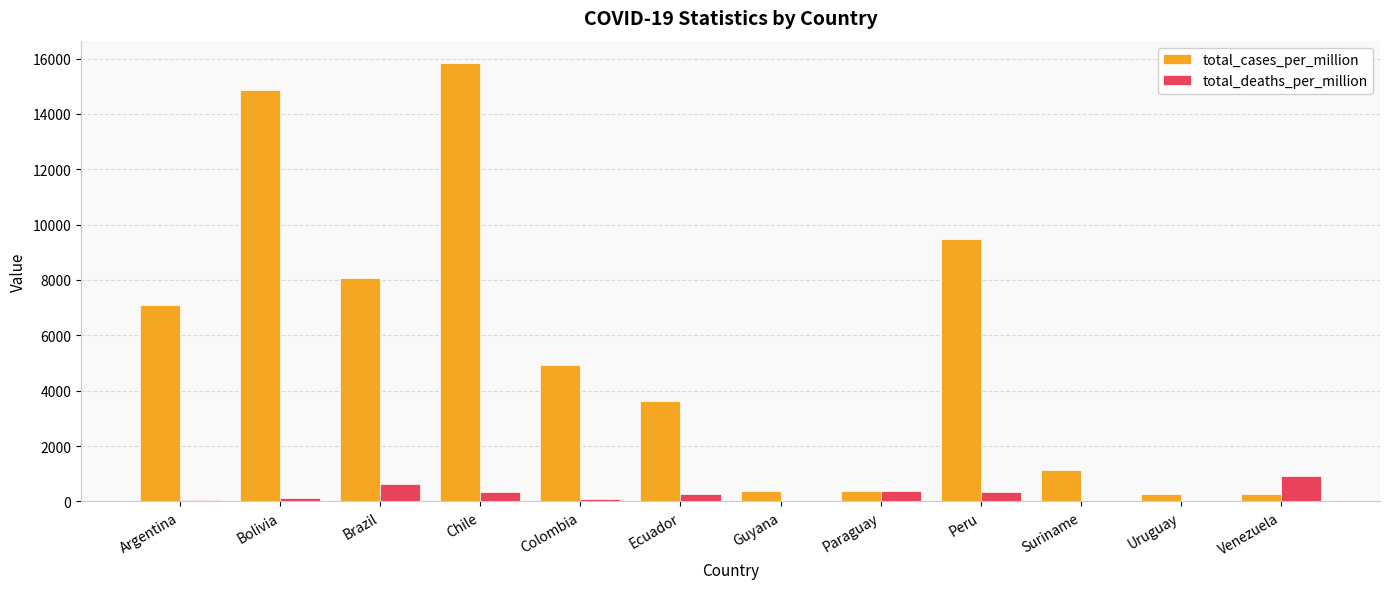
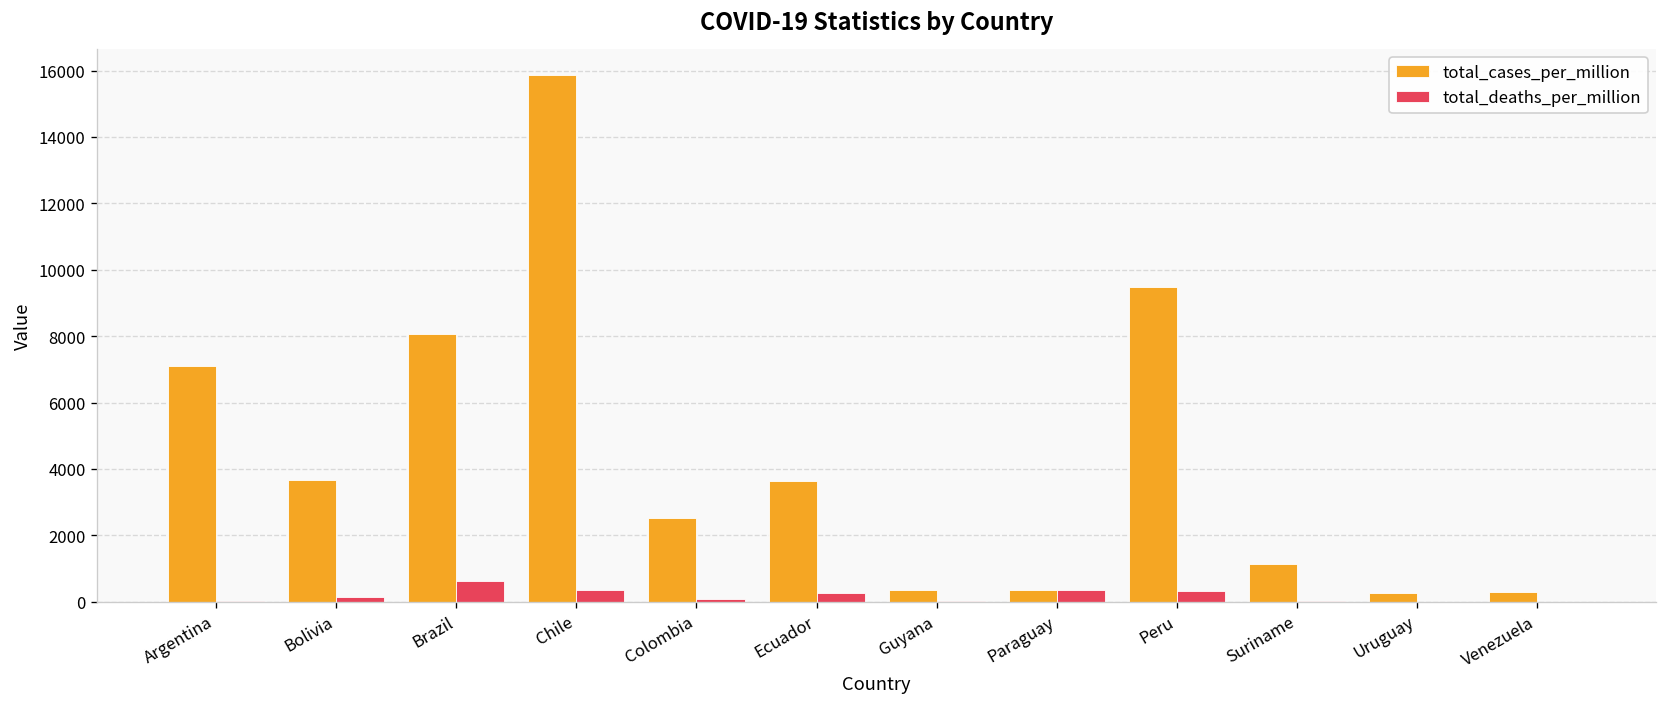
  {
    "total_cases_per_million": {
      "Argentina": 7100,
-     "Bolivia": 14900,
+     "Bolivia": 3700,
      "Brazil": 8100,
      "Chile": 15900,
-     "Colombia": 4900,
+     "Colombia": 2500,
      "Ecuador": 3600,
      "Guyana": 400,
      "Paraguay": 400,
      "Peru": 9500,
      "Suriname": 1100,
      "Uruguay": 300,
      "Venezuela": 300
    },
    "total_deaths_per_million": {
      "Bolivia": 100,
      "Brazil": 600,
      "Chile": 300,
      "Ecuador": 300,
      "Paraguay": 400,
      "Peru": 300,
-     "Venezuela": 900
+     "Venezuela": 0
    }
  }
